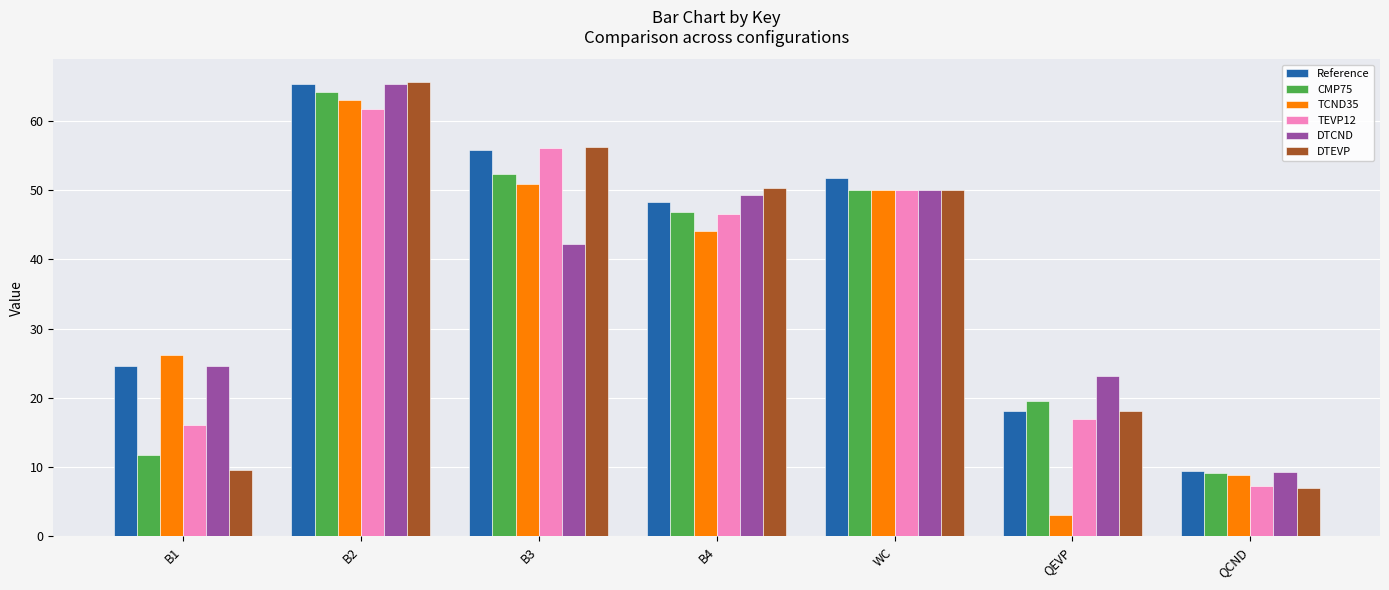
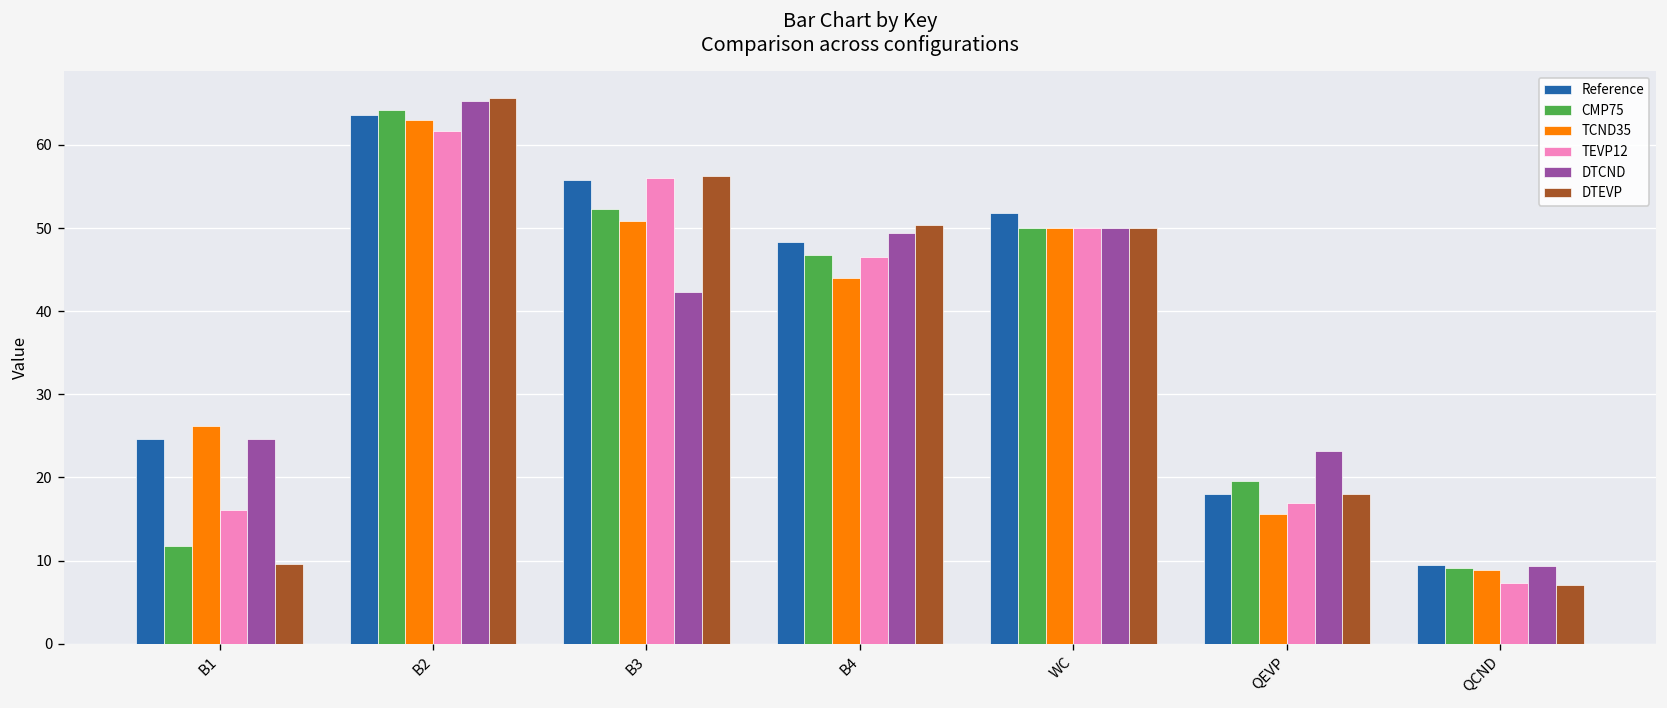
  {
    "Reference": {
      "B1": 25,
-     "B2": 65,
+     "B2": 64,
      "B3": 56,
      "B4": 48,
      "WC": 52,
      "QEVP": 18,
      "QCND": 9
    },
    "CMP75": {
      "B1": 12,
      "B2": 64,
      "B3": 52,
      "B4": 47,
      "WC": 50,
      "QEVP": 20,
      "QCND": 9
    },
    "TCND35": {
      "B1": 26,
      "B2": 63,
      "B3": 51,
      "B4": 44,
      "WC": 50,
-     "QEVP": 3,
+     "QEVP": 16,
      "QCND": 9
    },
    "TEVP12": {
      "B1": 16,
      "B2": 62,
      "B3": 56,
      "B4": 47,
      "WC": 50,
      "QEVP": 17,
      "QCND": 7
    },
    "DTCND": {
      "B1": 25,
      "B2": 65,
      "B3": 42,
      "B4": 49,
      "WC": 50,
      "QEVP": 23,
      "QCND": 9
    },
    "DTEVP": {
      "B1": 10,
      "B2": 66,
      "B3": 56,
      "B4": 50,
      "WC": 50,
      "QEVP": 18,
      "QCND": 7
    }
  }
